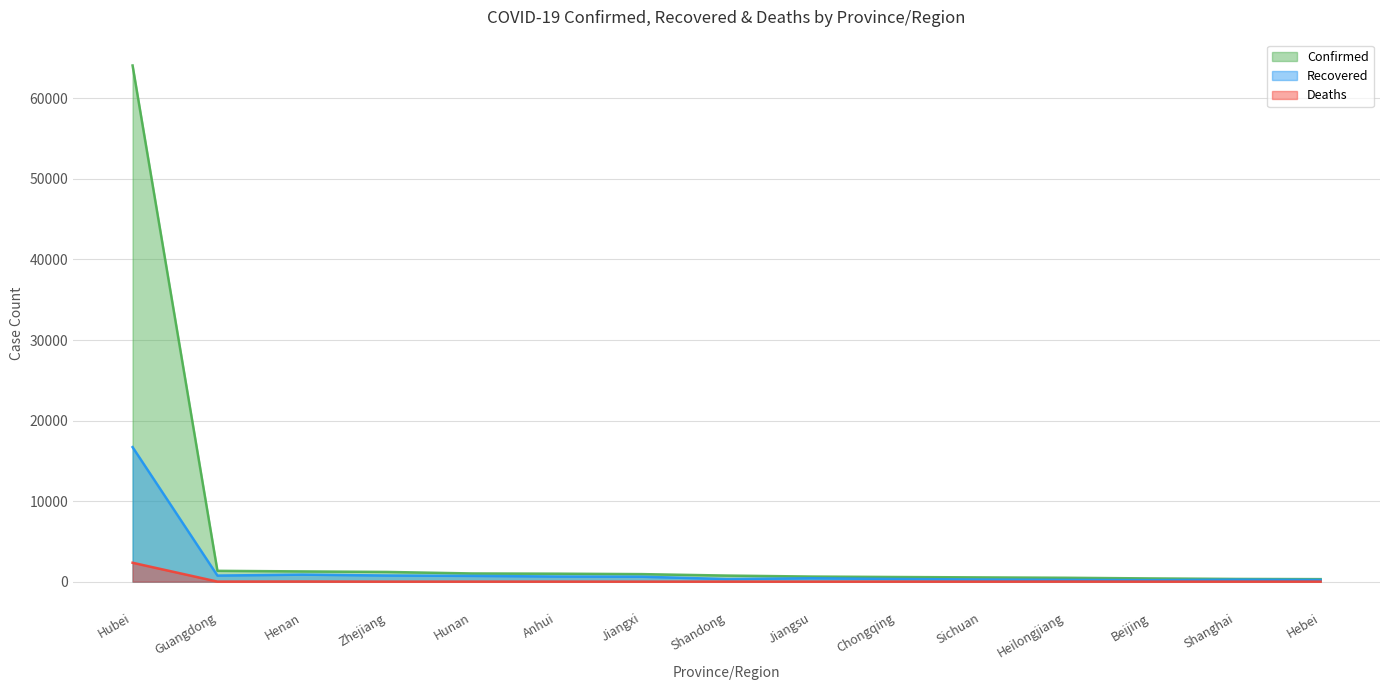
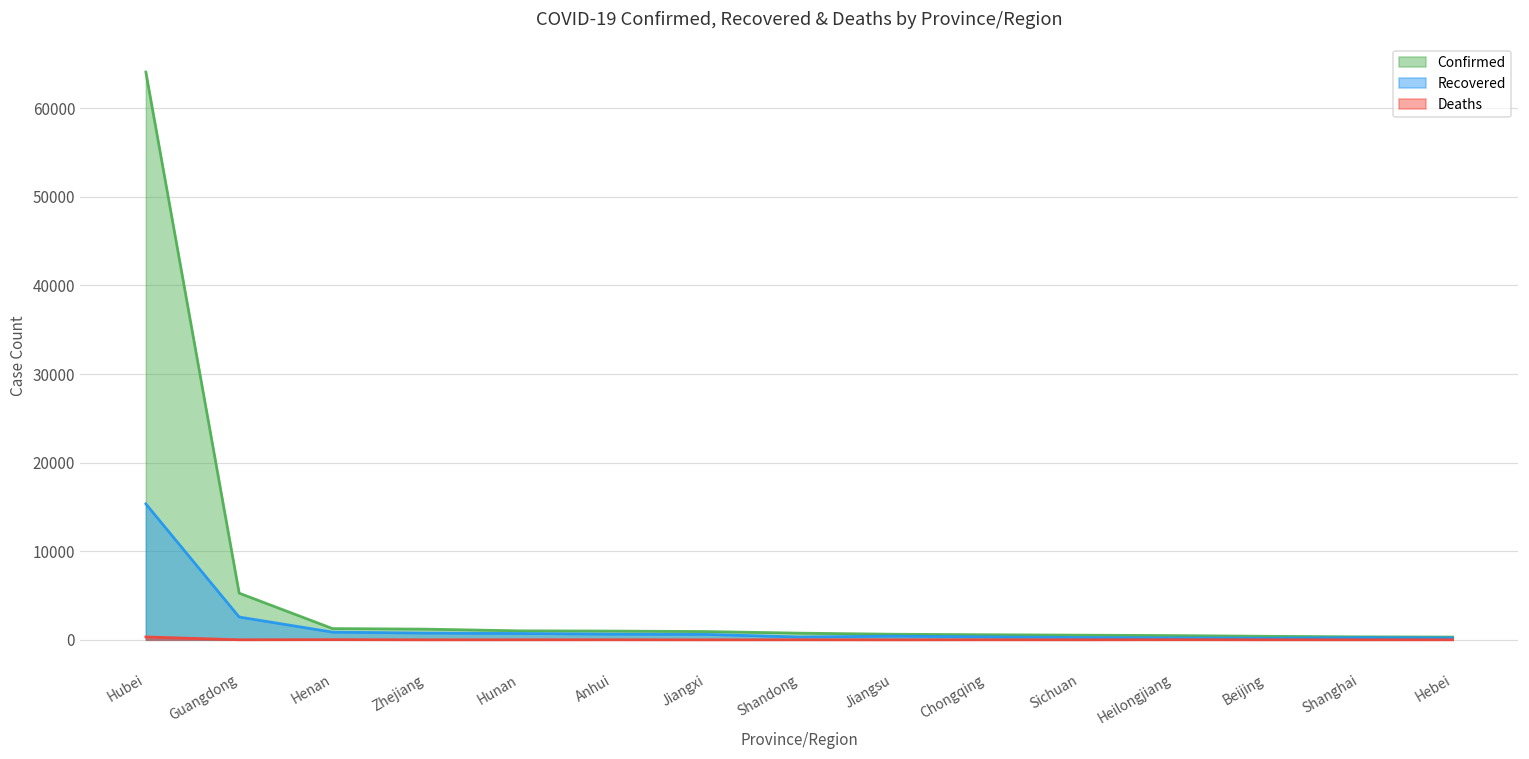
  {
    "Confirmed": {
      "Hubei": 64000,
-     "Guangdong": 1000,
+     "Guangdong": 5000,
      "Henan": 1000,
      "Zhejiang": 1000,
      "Anhui": 1000,
      "Jiangxi": 1000,
      "Shandong": 1000
    },
    "Recovered": {
-     "Hubei": 17000,
-     "Guangdong": 1000,
+     "Hubei": 15000,
+     "Guangdong": 3000,
      "Henan": 1000,
      "Zhejiang": 1000,
      "Anhui": 1000,
      "Jiangxi": 1000
    },
    "Deaths": {
-     "Hubei": 2000,
+     "Hubei": 0,
      "Guangdong": 0,
      "Henan": 0,
      "Zhejiang": 0,
      "Hunan": 0,
      "Anhui": 0,
      "Jiangxi": 0,
      "Jiangsu": 0,
      "Chongqing": 0
    }
  }
